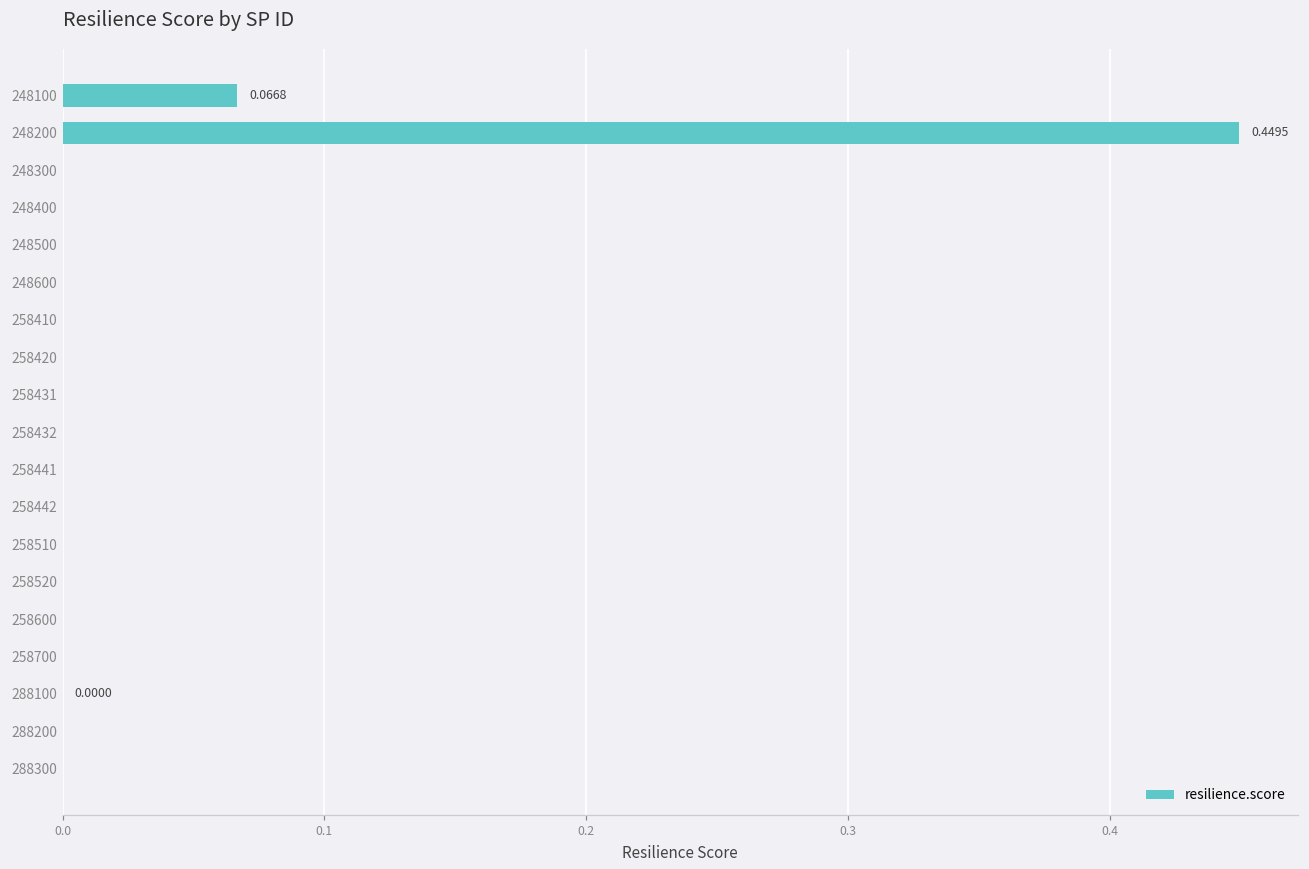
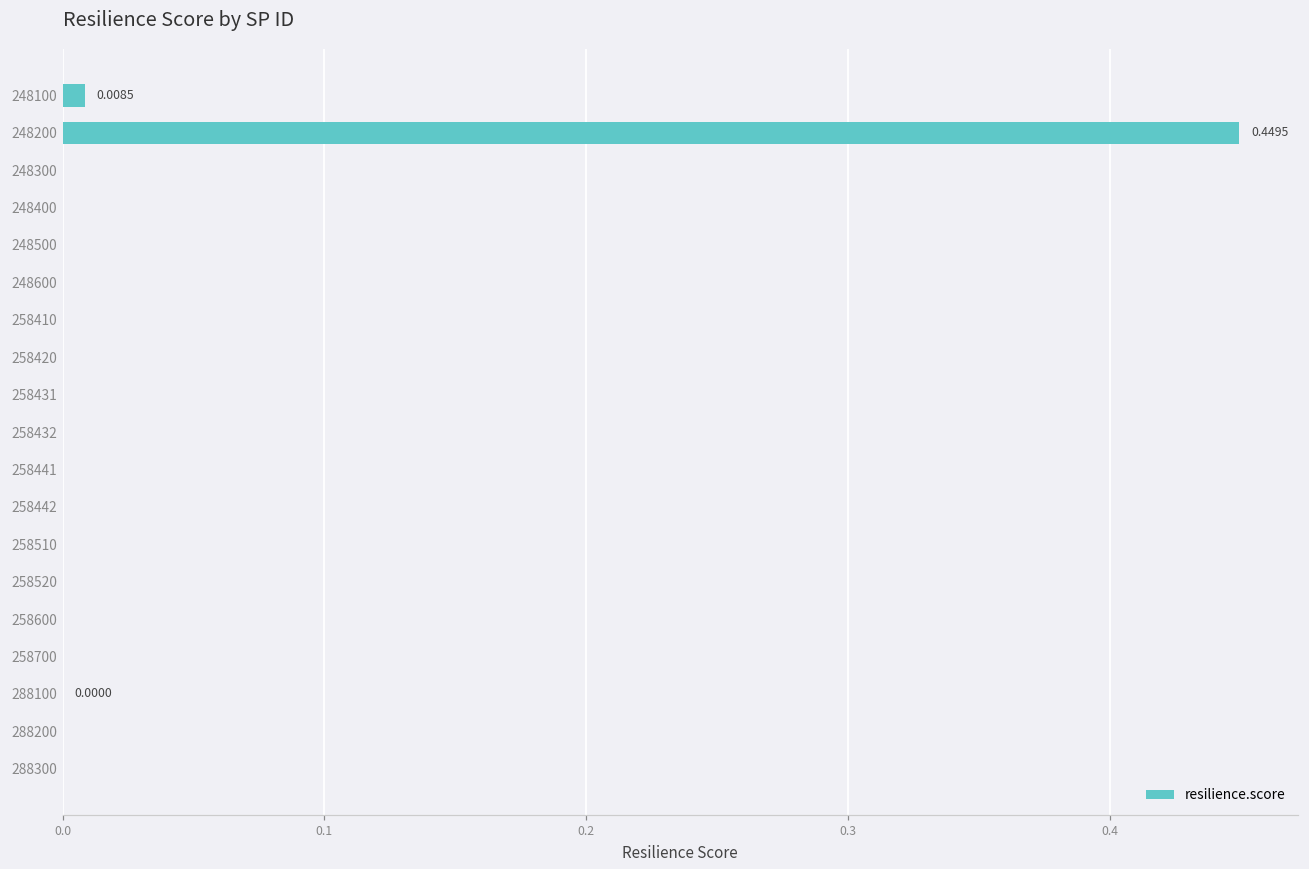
  {
-   "248100": 0.0668,
+   "248100": 0.0085,
    "248200": 0.4495,
    "288100": 0.0000
  }
